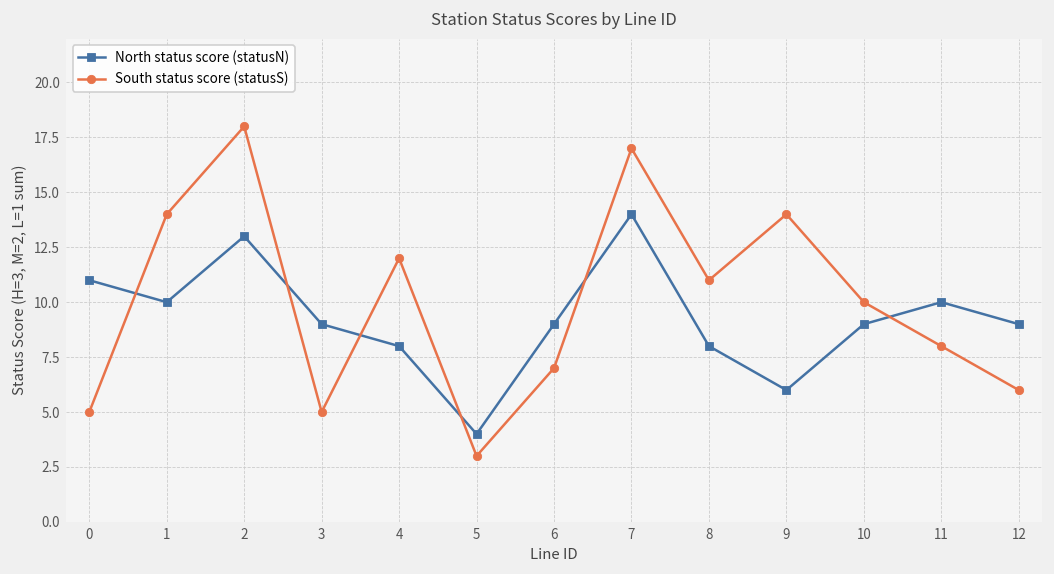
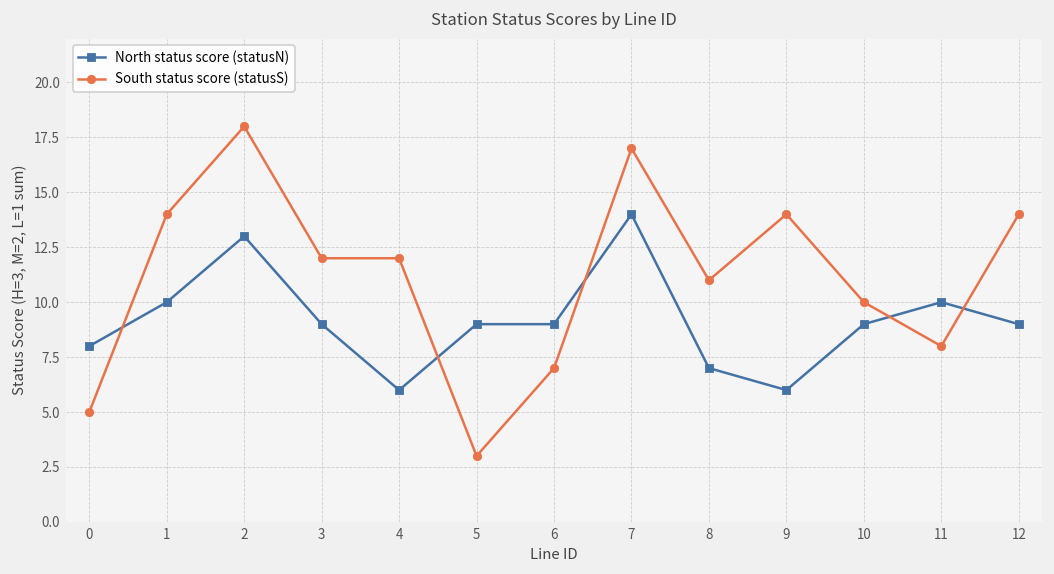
  {
    "North status score (statusN)": {
-     "0": 11,
+     "0": 8,
      "1": 10,
      "2": 13,
      "3": 9,
-     "4": 8,
-     "5": 4,
+     "4": 6,
+     "5": 9,
      "6": 9,
      "7": 14,
-     "8": 8,
+     "8": 7,
      "9": 6,
      "10": 9,
      "11": 10,
      "12": 9
    },
    "South status score (statusS)": {
      "0": 5,
      "1": 14,
      "2": 18,
-     "3": 5,
+     "3": 12,
      "4": 12,
      "5": 3,
      "6": 7,
      "7": 17,
      "8": 11,
      "9": 14,
      "10": 10,
      "11": 8,
-     "12": 6
+     "12": 14
    }
  }
